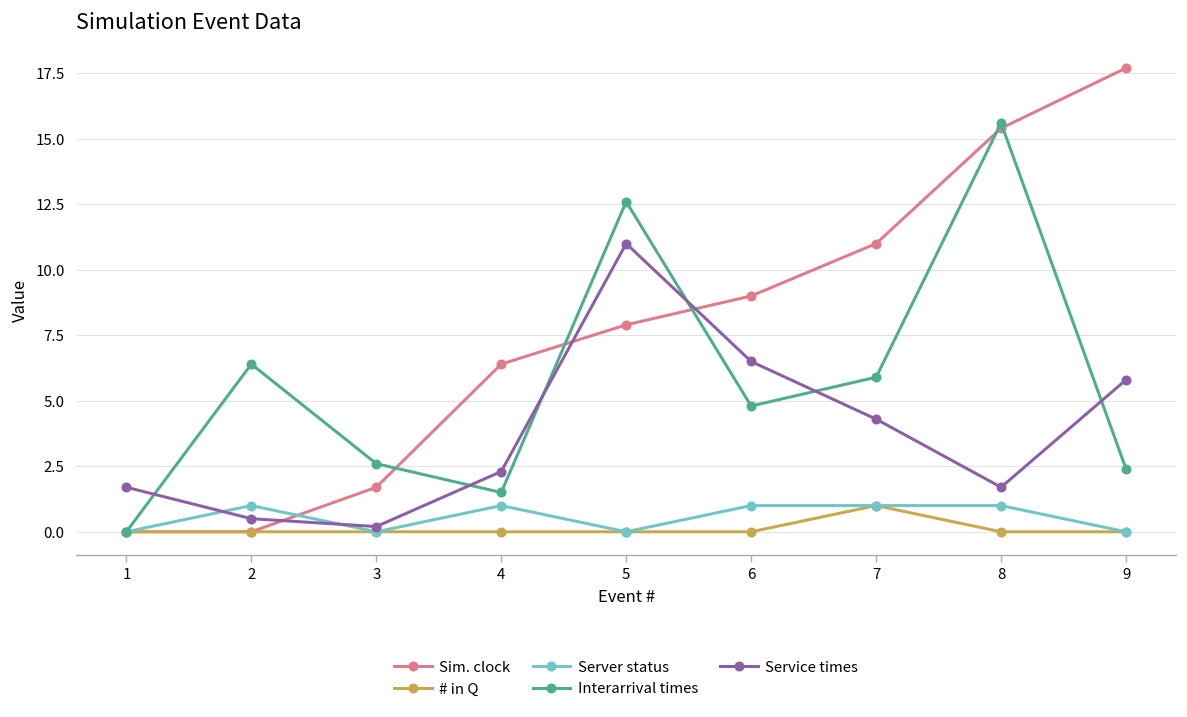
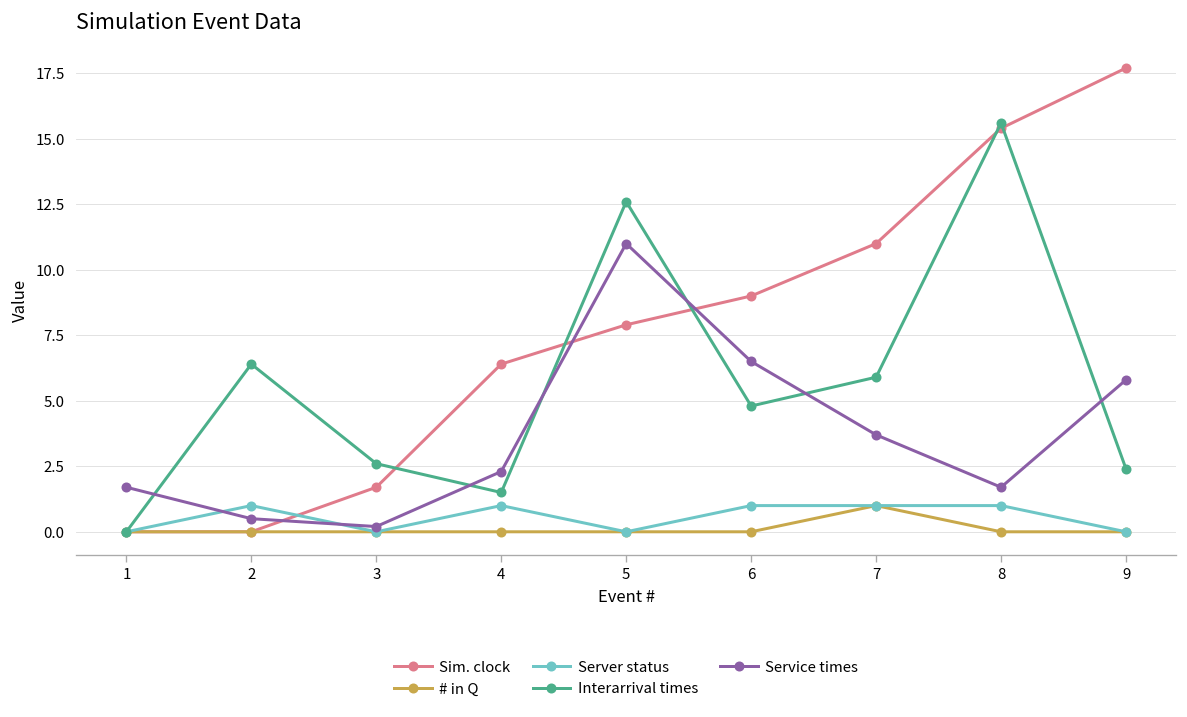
  {
    "Sim. clock": {
      "3": 1.7,
      "4": 6.4,
      "5": 7.9,
      "6": 9.0,
      "7": 11.0,
      "8": 15.4,
      "9": 17.7
    },
    "# in Q": {
      "4": 0.0,
      "6": 0.0,
      "8": 0.0
    },
    "Server status": {
      "2": 1.0,
      "4": 1.0,
      "6": 1.0,
      "8": 1.0
    },
    "Interarrival times": {
      "2": 6.4,
      "3": 2.6,
      "4": 1.5,
      "5": 12.6,
      "6": 4.8,
      "7": 5.9,
      "8": 15.6,
      "9": 2.4
    },
    "Service times": {
      "1": 1.7,
      "2": 0.5,
      "3": 0.2,
      "4": 2.3,
      "5": 11.0,
      "6": 6.5,
-     "7": 4.3,
+     "7": 3.7,
      "8": 1.7,
      "9": 5.8
    }
  }
